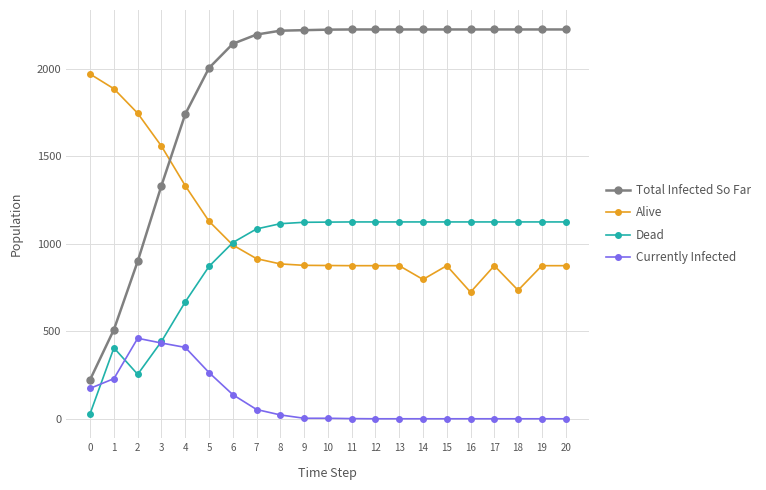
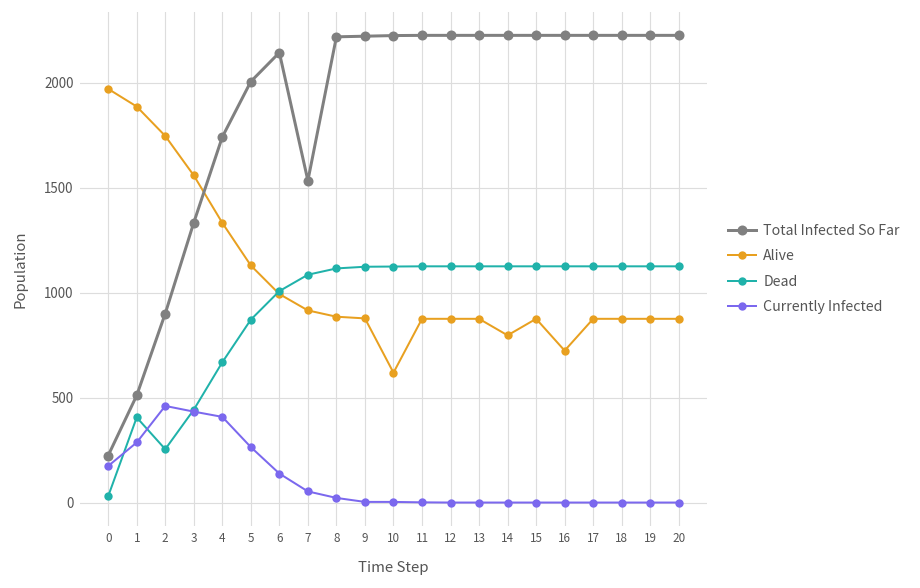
  {
    "Total Infected So Far": {
      "0": 220,
      "1": 510,
      "2": 900,
      "3": 1330,
      "4": 1740,
      "5": 2010,
      "6": 2140,
-     "7": 2200,
+     "7": 1530,
      "8": 2220,
      "9": 2220,
      "10": 2220,
      "11": 2230,
      "12": 2230,
      "13": 2230,
      "14": 2230,
      "15": 2230,
      "16": 2230,
      "17": 2230,
      "18": 2230,
      "19": 2230,
      "20": 2230
    },
    "Alive": {
      "0": 1970,
      "1": 1890,
      "2": 1750,
      "3": 1560,
      "4": 1330,
      "5": 1130,
      "7": 920,
      "8": 890,
      "9": 880,
-     "10": 880,
+     "10": 620,
      "11": 880,
      "12": 880,
      "13": 880,
      "14": 800,
      "15": 880,
      "16": 720,
      "17": 880,
-     "18": 730,
+     "18": 880,
      "19": 880,
      "20": 880
    },
    "Dead": {
      "0": 30,
      "1": 410,
      "2": 250,
      "4": 670,
      "5": 870,
      "7": 1090,
      "8": 1120,
      "9": 1120,
      "10": 1120,
      "11": 1130,
      "12": 1130,
      "13": 1130,
      "14": 1130,
      "15": 1130,
      "16": 1130,
      "17": 1130,
      "18": 1130,
      "19": 1130,
      "20": 1130
    },
    "Currently Infected": {
      "0": 170,
-     "1": 230,
+     "1": 290,
      "2": 460,
      "4": 410,
      "5": 260,
      "6": 140,
      "7": 50,
      "8": 20,
      "9": 0,
      "10": 0,
      "11": 0,
      "12": 0,
      "13": 0,
      "14": 0,
      "15": 0,
      "16": 0,
      "17": 0,
      "18": 0,
      "19": 0,
      "20": 0
    }
  }
